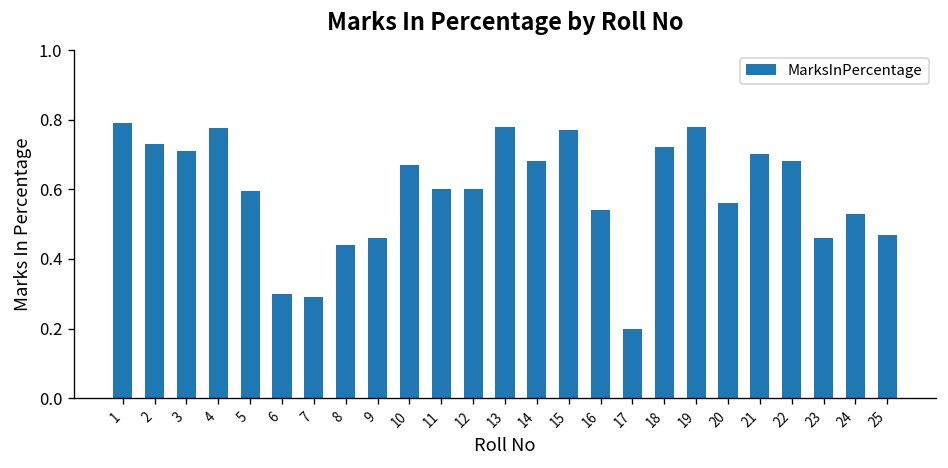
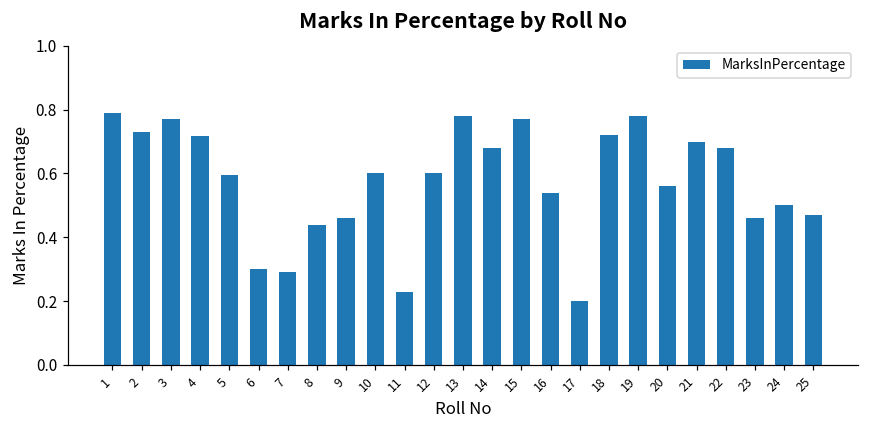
  {
    "1": 0.79,
    "2": 0.73,
-   "3": 0.71,
-   "4": 0.78,
+   "3": 0.77,
+   "4": 0.72,
    "5": 0.60,
    "6": 0.30,
    "7": 0.29,
    "8": 0.44,
    "9": 0.46,
-   "10": 0.67,
-   "11": 0.60,
+   "10": 0.60,
+   "11": 0.23,
    "12": 0.60,
    "13": 0.78,
    "14": 0.68,
    "15": 0.77,
    "16": 0.54,
    "17": 0.20,
    "18": 0.72,
    "19": 0.78,
    "20": 0.56,
    "21": 0.70,
    "22": 0.68,
    "23": 0.46,
-   "24": 0.53,
+   "24": 0.50,
    "25": 0.47
  }
